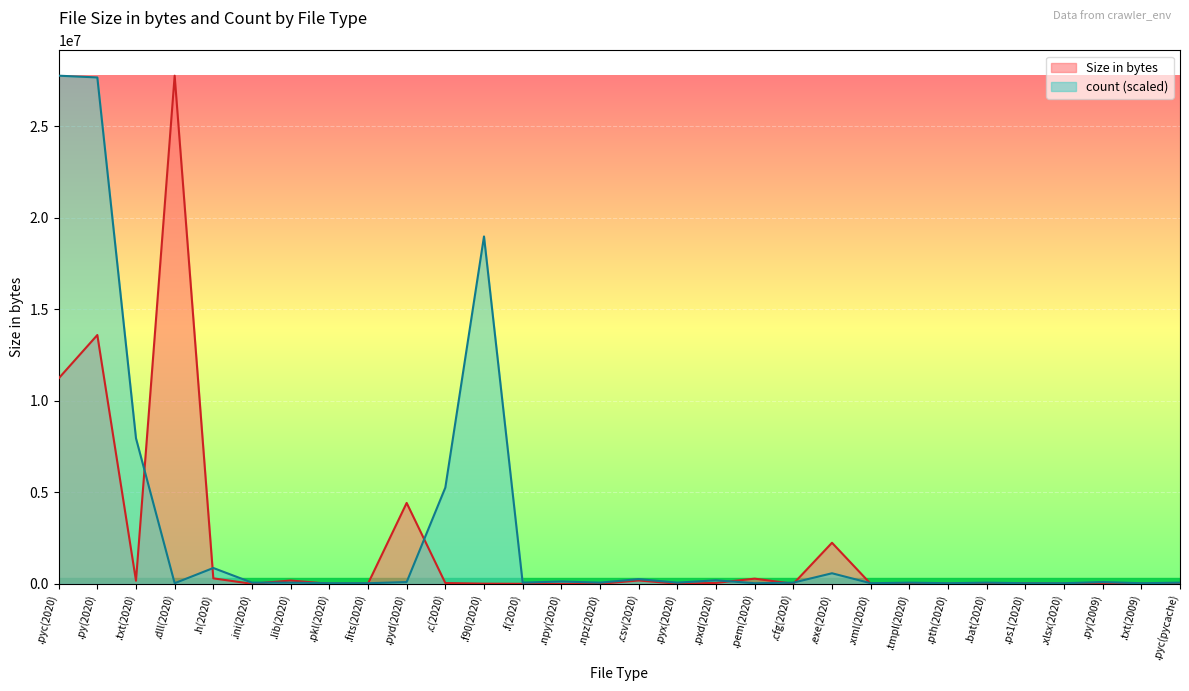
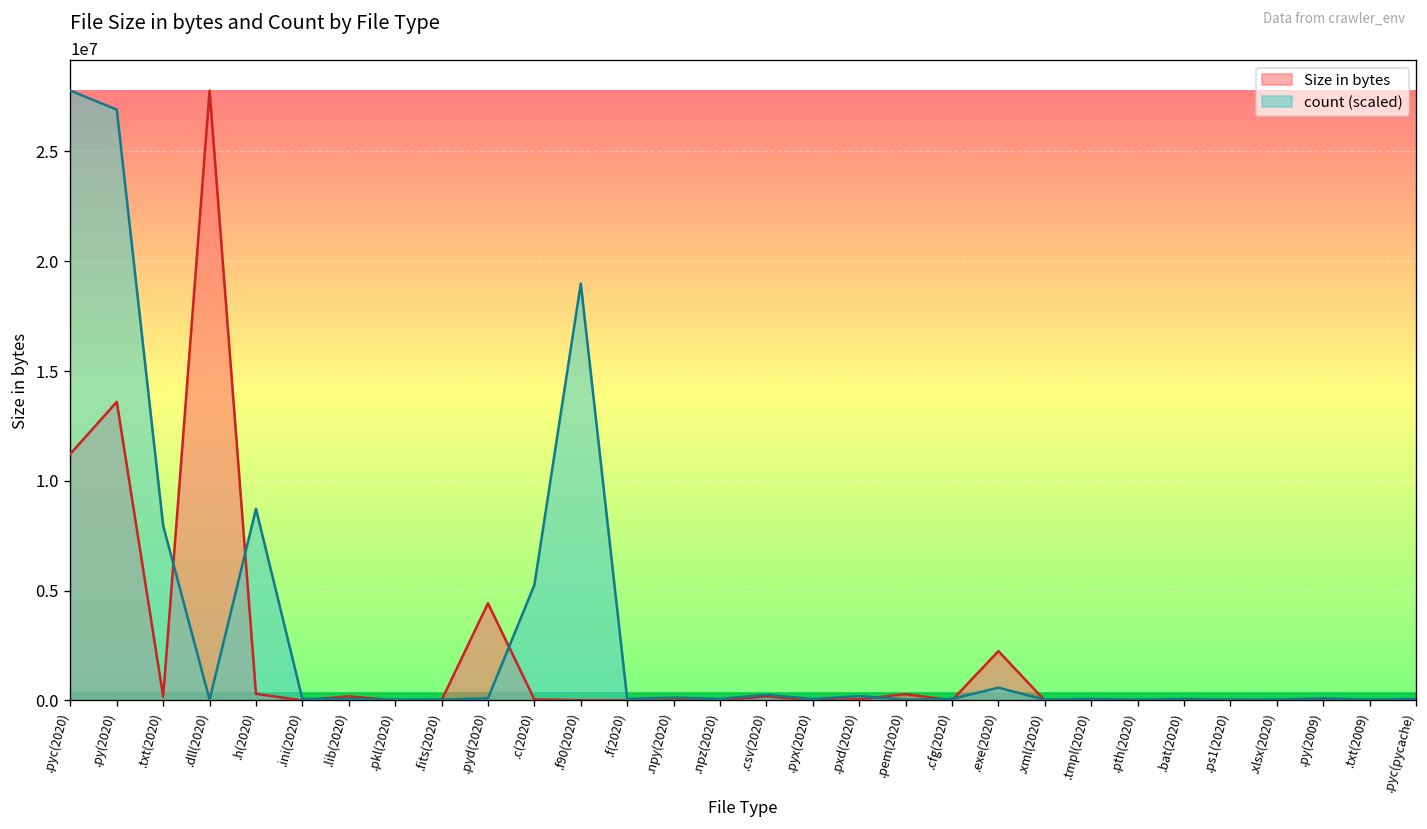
  {
    "Size in bytes": {
      ".pyc(2020)": 11200000,
      ".py(2020)": 13600000,
      ".dll(2020)": 27800000,
      ".pyd(2020)": 4400000,
      ".exe(2020)": 2200000
    },
    "count (scaled)": {
      ".pyc(2020)": 27800000,
-     ".py(2020)": 27700000,
+     ".py(2020)": 26900000,
      ".txt(2020)": 8000000,
-     ".h(2020)": 900000,
+     ".h(2020)": 8700000,
      ".c(2020)": 5300000,
      ".f90(2020)": 19000000,
      ".exe(2020)": 600000
    }
  }
